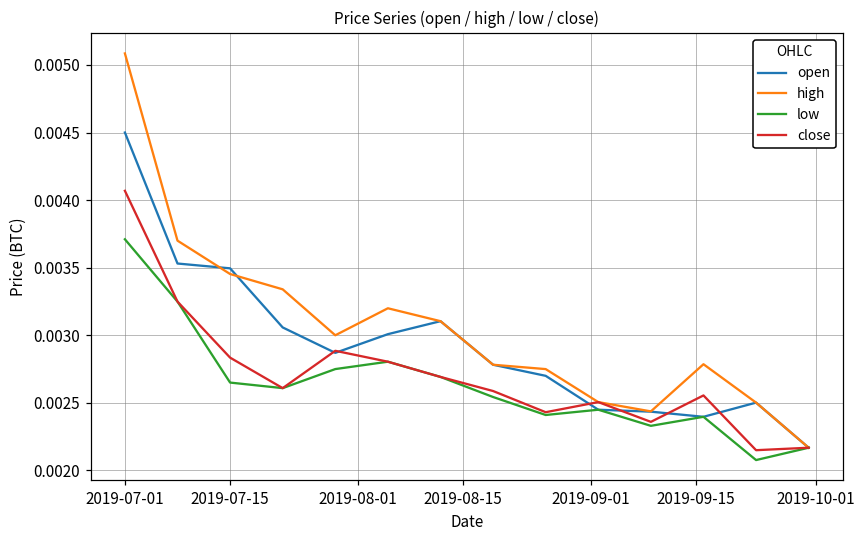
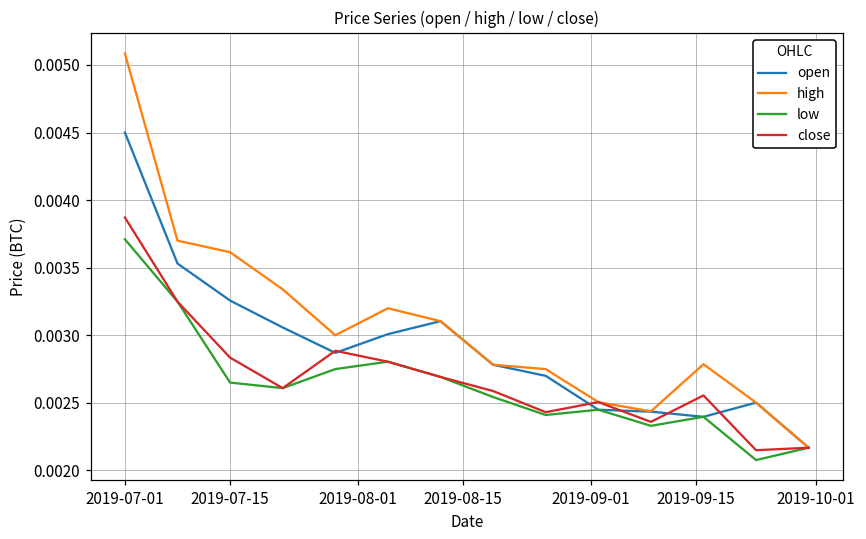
  {
    "open": {
      "2019-07-01": 0.00450,
-     "2019-07-15": 0.00350
+     "2019-07-15": 0.00326
    },
    "high": {
      "2019-07-01": 0.00509,
-     "2019-07-15": 0.00345
+     "2019-07-15": 0.00361
    },
    "low": {
      "2019-07-01": 0.00371,
      "2019-07-15": 0.00265
    },
    "close": {
-     "2019-07-01": 0.00407,
+     "2019-07-01": 0.00387,
      "2019-07-15": 0.00283
    }
  }
